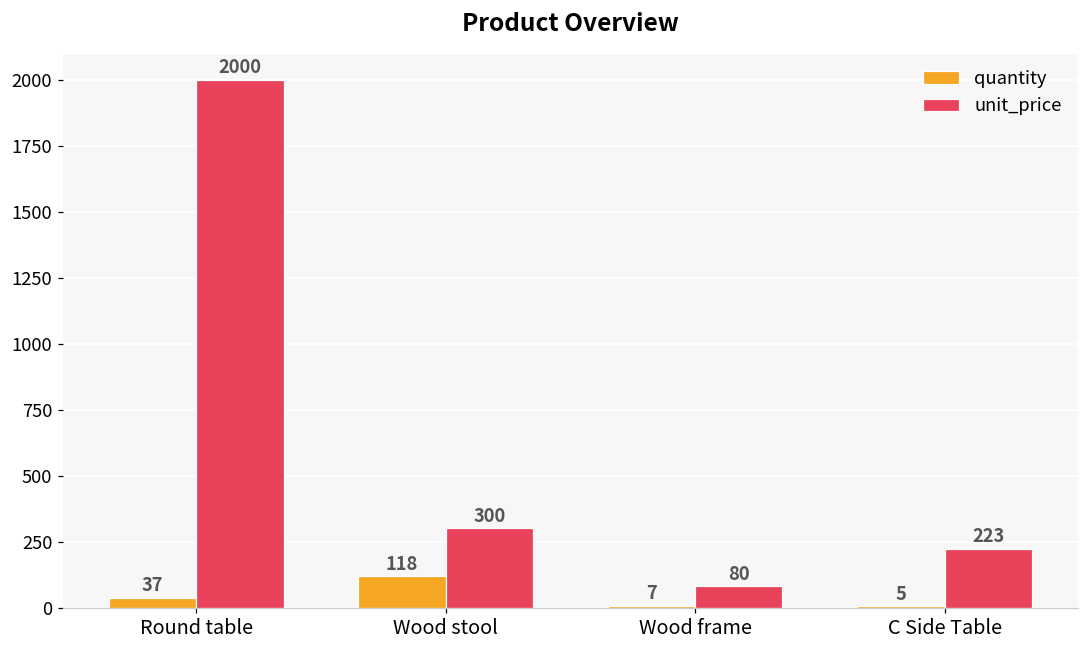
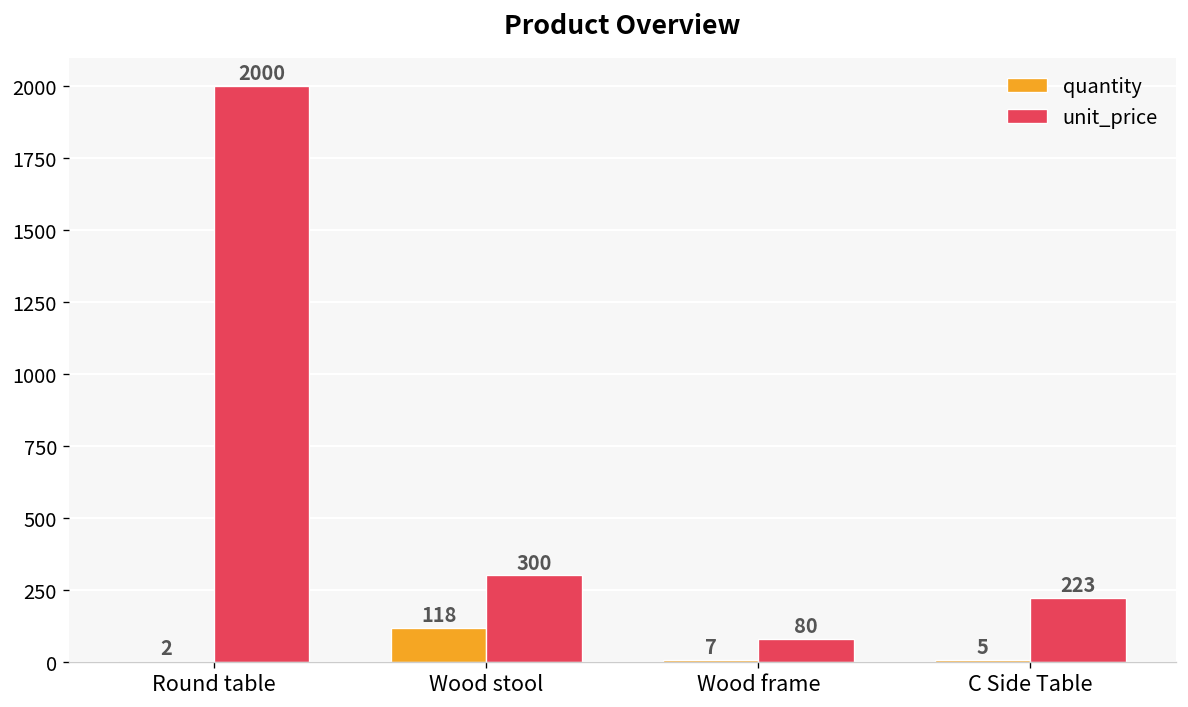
  {
    "quantity": {
-     "Round table": 37,
+     "Round table": 2,
      "Wood stool": 118,
      "Wood frame": 7,
      "C Side Table": 5
    },
    "unit_price": {
      "Round table": 2000,
      "Wood stool": 300,
      "Wood frame": 80,
      "C Side Table": 223
    }
  }
